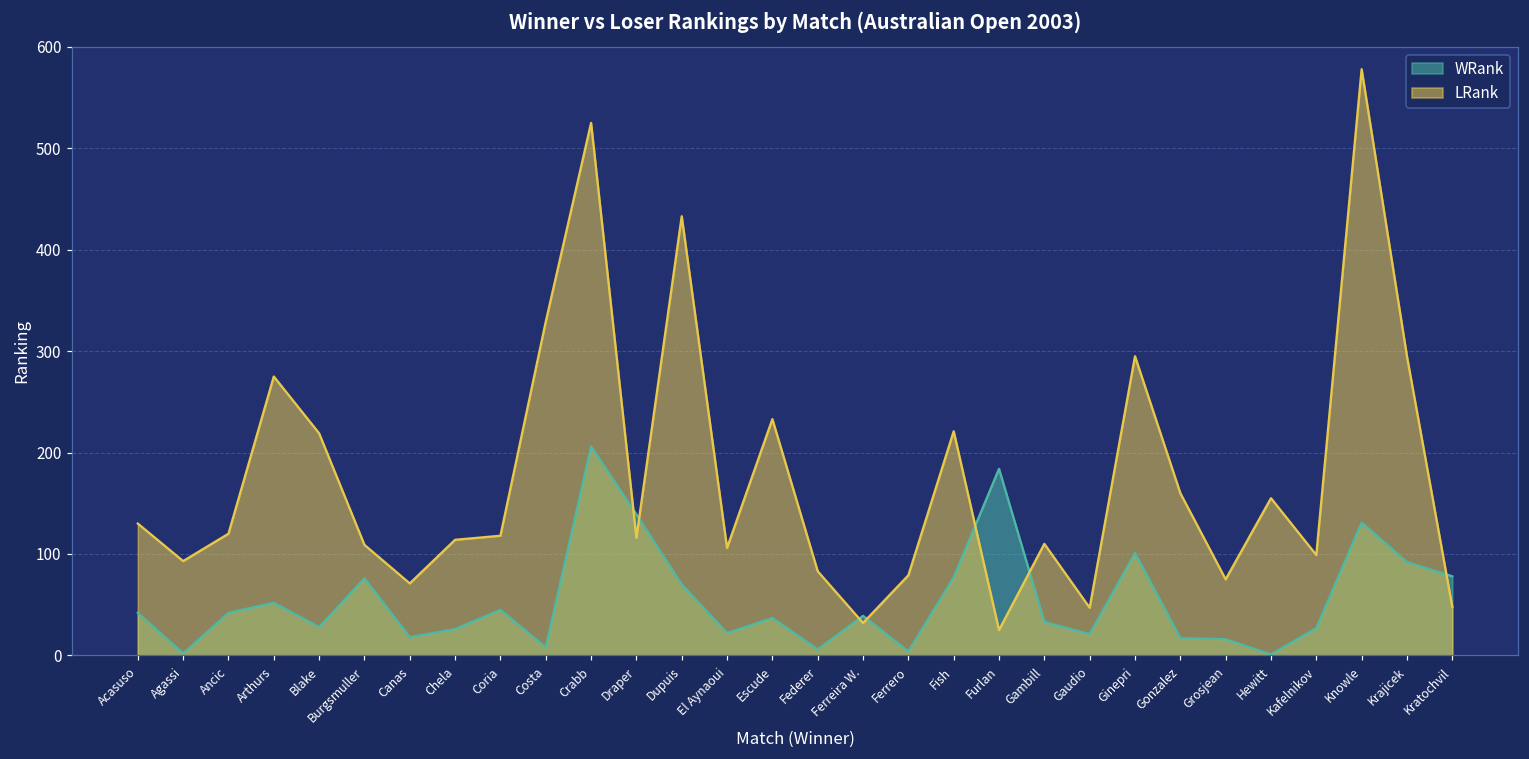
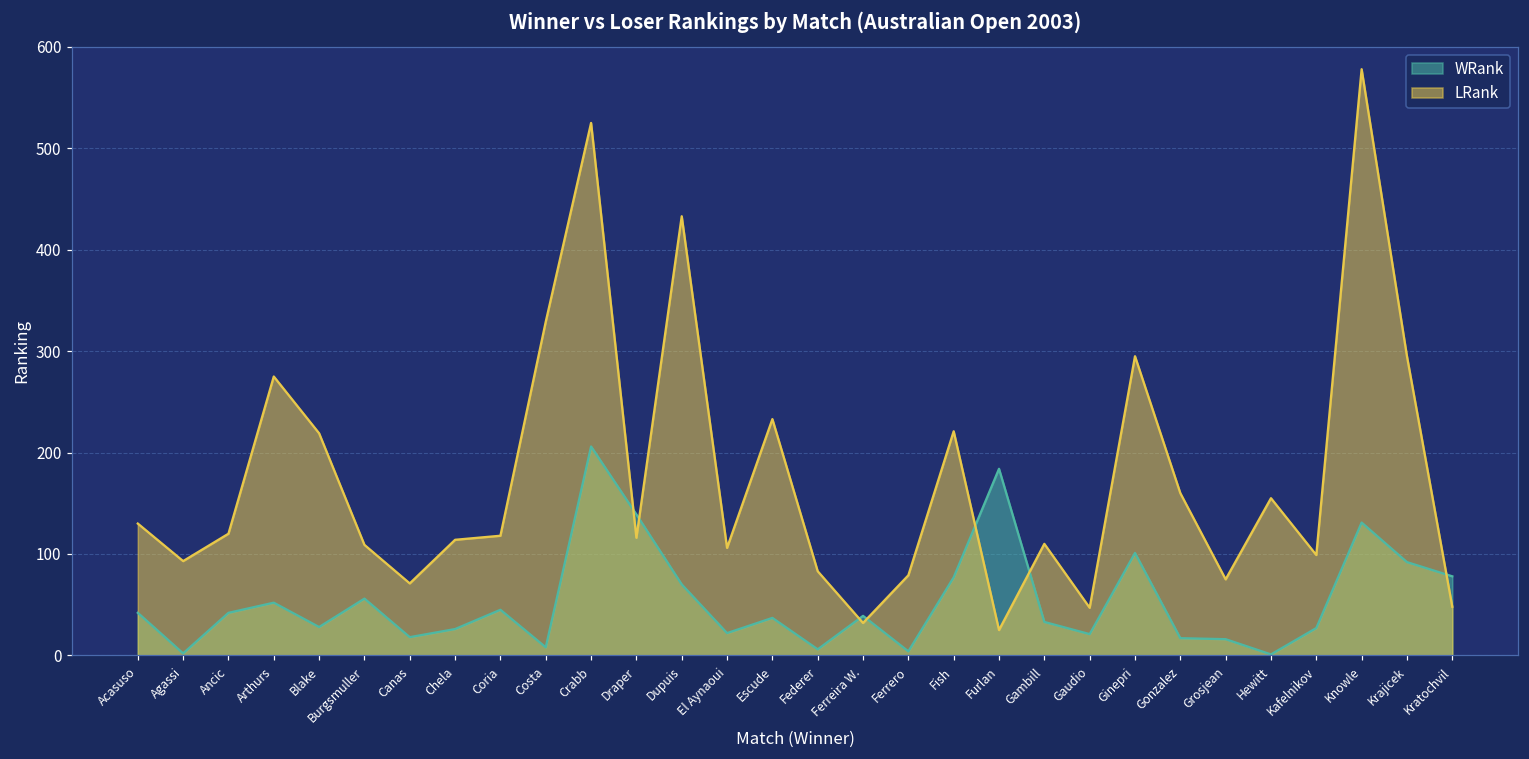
  {
    "WRank": {
      "Acasuso": 40,
      "Agassi": 0,
      "Ancic": 40,
      "Arthurs": 50,
      "Blake": 30,
-     "Burgsmuller": 80,
+     "Burgsmuller": 60,
      "Canas": 20,
      "Chela": 30,
      "Coria": 50,
      "Costa": 10,
      "Crabb": 210,
      "Draper": 140,
      "Dupuis": 70,
      "El Aynaoui": 20,
      "Escude": 40,
      "Federer": 10,
      "Ferreira W.": 40,
      "Ferrero": 0,
      "Fish": 80,
      "Furlan": 180,
      "Gambill": 30,
      "Gaudio": 20,
      "Ginepri": 100,
      "Gonzalez": 20,
      "Grosjean": 20,
      "Hewitt": 0,
      "Kafelnikov": 30,
      "Knowle": 130,
      "Krajicek": 90,
      "Kratochvil": 80
    },
    "LRank": {
      "Acasuso": 130,
      "Agassi": 90,
      "Ancic": 120,
      "Arthurs": 280,
      "Blake": 220,
      "Burgsmuller": 110,
      "Canas": 70,
      "Chela": 110,
      "Coria": 120,
      "Costa": 330,
      "Crabb": 530,
      "Draper": 120,
      "Dupuis": 430,
      "El Aynaoui": 110,
      "Escude": 230,
      "Federer": 80,
      "Ferreira W.": 30,
      "Ferrero": 80,
      "Fish": 220,
      "Furlan": 30,
      "Gambill": 110,
      "Gaudio": 50,
      "Ginepri": 300,
      "Gonzalez": 160,
      "Grosjean": 80,
      "Hewitt": 160,
      "Kafelnikov": 100,
      "Knowle": 580,
      "Krajicek": 300,
      "Kratochvil": 50
    }
  }
